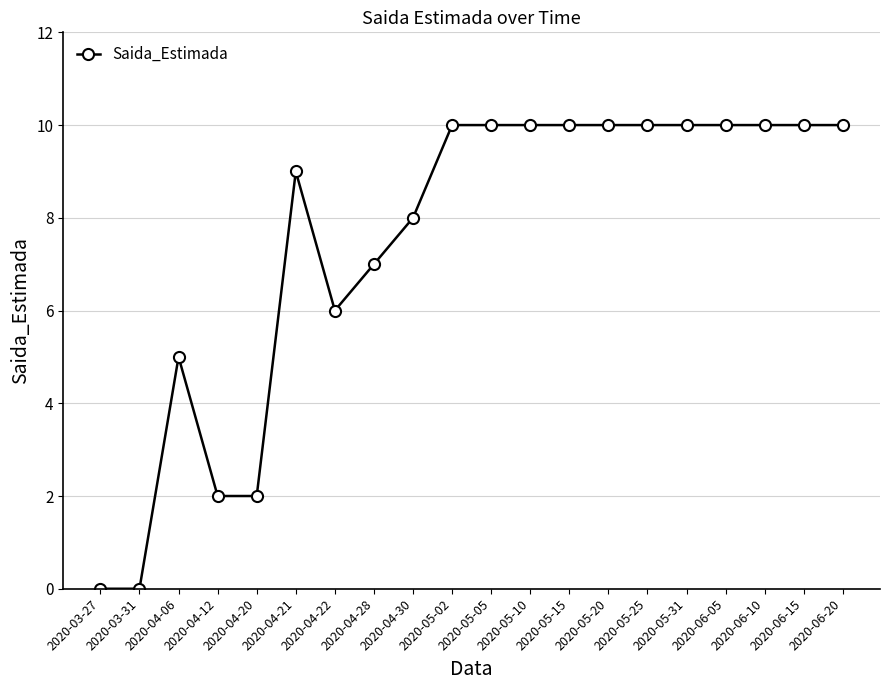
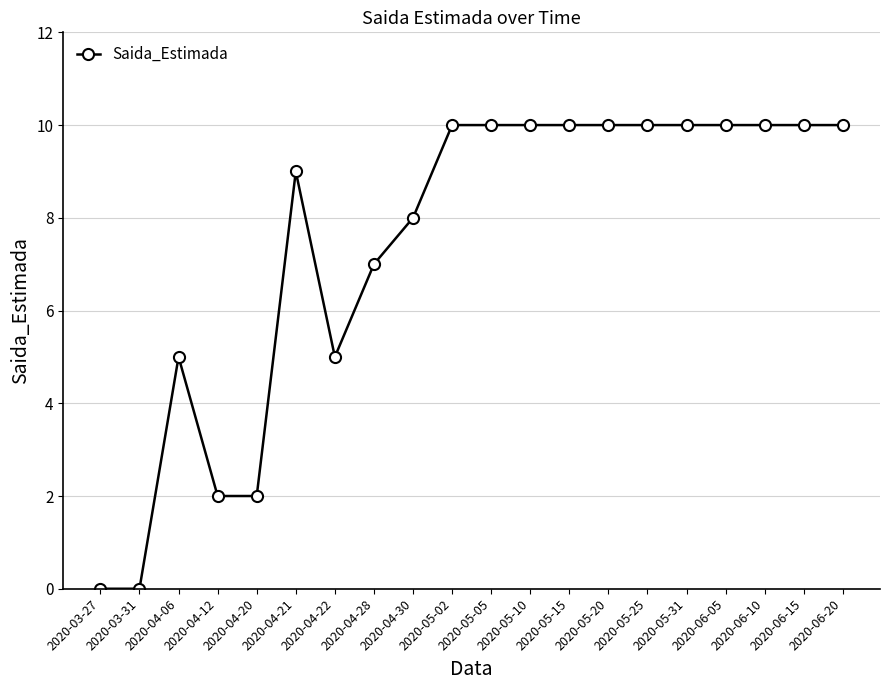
  {
    "2020-03-27": 0,
    "2020-03-31": 0,
    "2020-04-06": 5,
    "2020-04-12": 2,
    "2020-04-20": 2,
    "2020-04-21": 9,
-   "2020-04-22": 6,
+   "2020-04-22": 5,
    "2020-04-28": 7,
    "2020-04-30": 8,
    "2020-05-02": 10,
    "2020-05-05": 10,
    "2020-05-10": 10,
    "2020-05-15": 10,
    "2020-05-20": 10,
    "2020-05-25": 10,
    "2020-05-31": 10,
    "2020-06-05": 10,
    "2020-06-10": 10,
    "2020-06-15": 10,
    "2020-06-20": 10
  }
